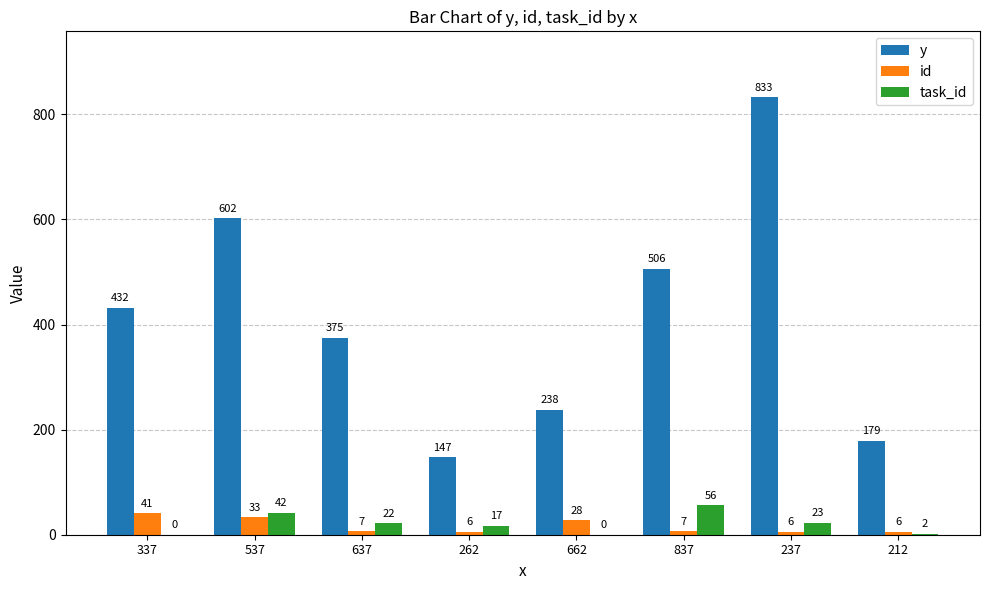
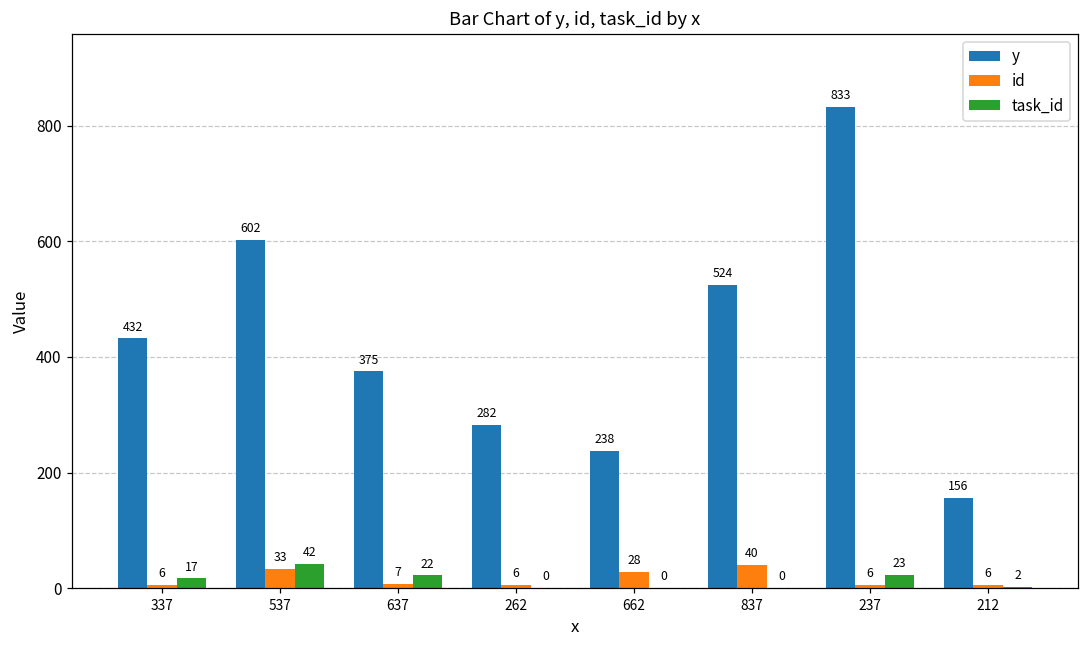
  {
    "y": {
      "337": 432,
      "537": 602,
      "637": 375,
-     "262": 147,
+     "262": 282,
      "662": 238,
-     "837": 506,
+     "837": 524,
      "237": 833,
-     "212": 179
+     "212": 156
    },
    "id": {
-     "337": 41,
+     "337": 6,
      "537": 33,
      "637": 7,
      "262": 6,
      "662": 28,
-     "837": 7,
+     "837": 40,
      "237": 6,
      "212": 6
    },
    "task_id": {
-     "337": 0,
+     "337": 17,
      "537": 42,
      "637": 22,
-     "262": 17,
+     "262": 0,
      "662": 0,
-     "837": 56,
+     "837": 0,
      "237": 23,
      "212": 2
    }
  }
